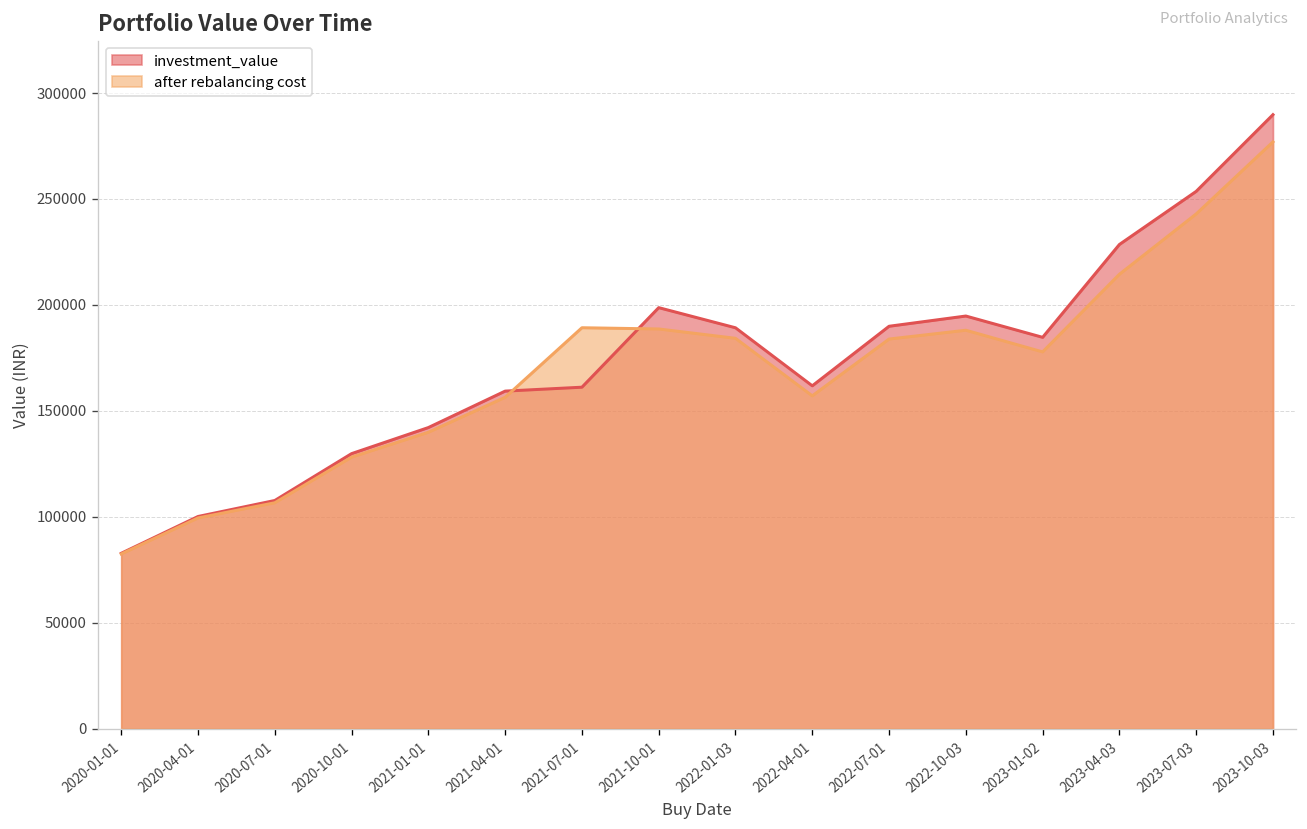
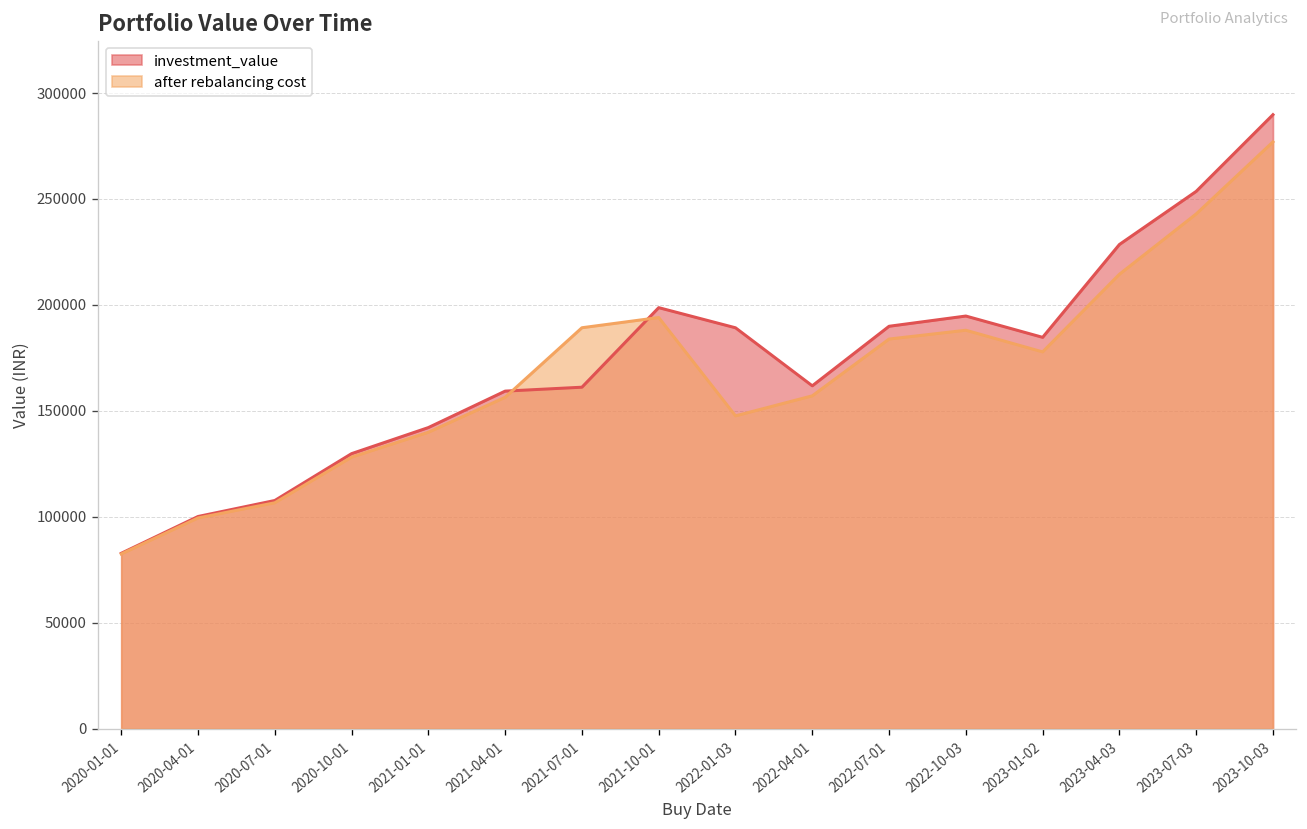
  {
    "investment_value": {
      "2020-10-01": 130000,
      "2021-01-01": 142000,
      "2021-04-01": 159000,
      "2021-07-01": 161000,
      "2021-10-01": 199000,
      "2022-01-03": 189000,
      "2022-04-01": 162000,
      "2022-07-01": 190000,
      "2022-10-03": 195000,
      "2023-01-02": 185000,
      "2023-04-03": 228000,
      "2023-07-03": 253000,
      "2023-10-03": 290000
    },
    "after rebalancing cost": {
      "2020-10-01": 128000,
      "2021-01-01": 140000,
      "2021-04-01": 156000,
      "2021-07-01": 189000,
-     "2021-10-01": 189000,
-     "2022-01-03": 184000,
+     "2021-10-01": 194000,
+     "2022-01-03": 148000,
      "2022-04-01": 157000,
      "2022-07-01": 184000,
      "2022-10-03": 188000,
      "2023-01-02": 178000,
      "2023-04-03": 214000,
      "2023-07-03": 243000,
      "2023-10-03": 277000
    }
  }
